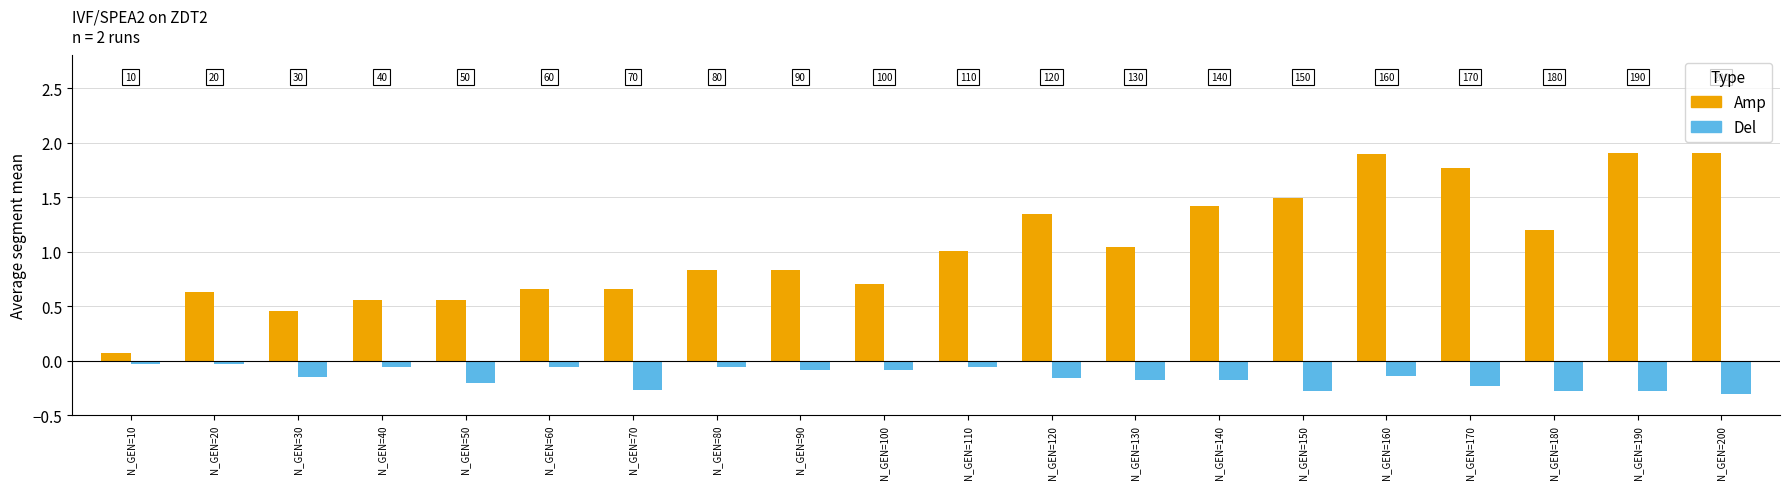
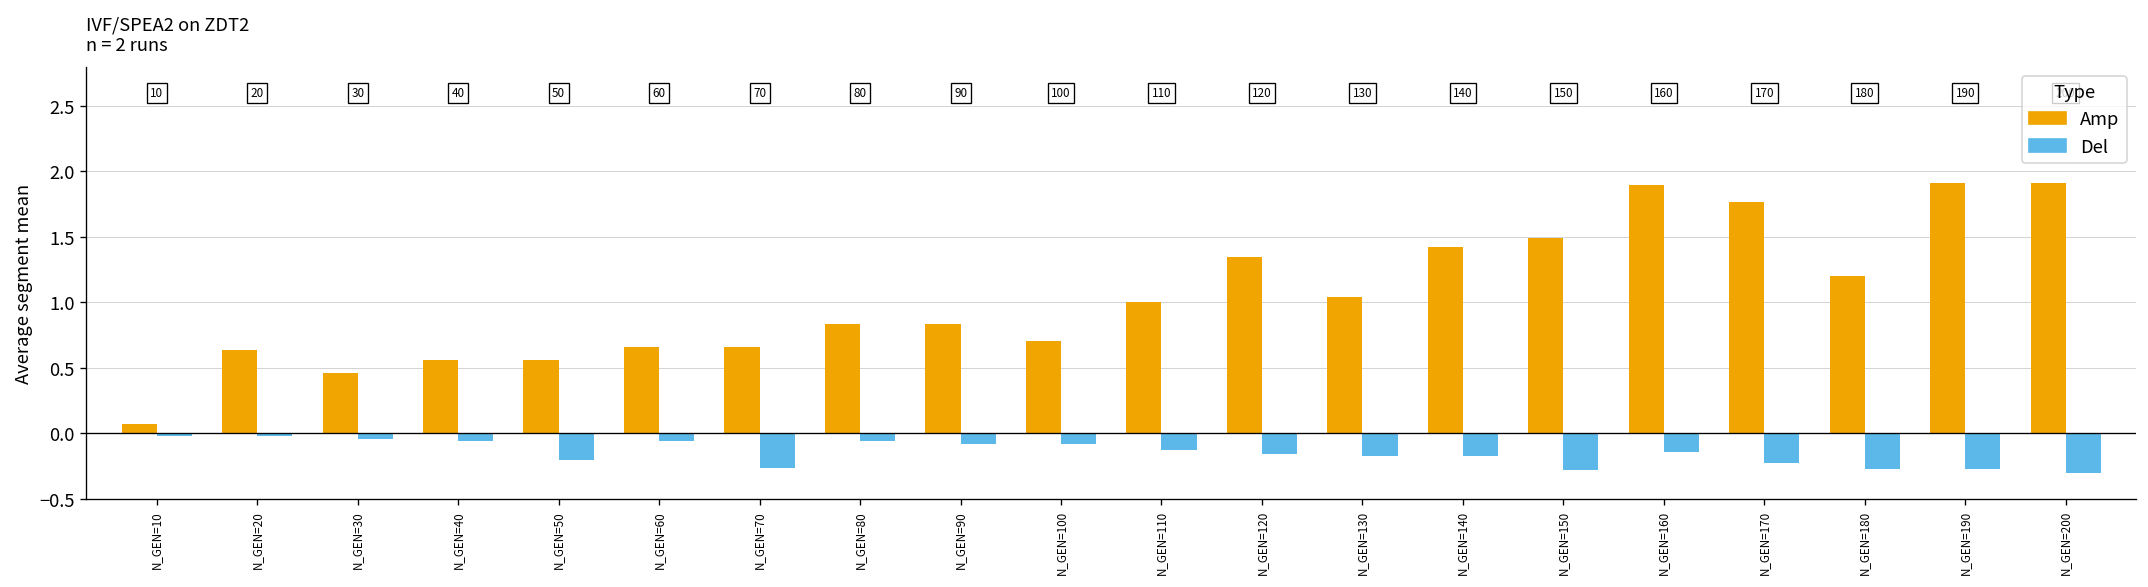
  {
    "Amp": {
      "N_GEN=10": 0.07,
      "N_GEN=20": 0.63,
      "N_GEN=30": 0.46,
      "N_GEN=40": 0.56,
      "N_GEN=50": 0.56,
      "N_GEN=60": 0.66,
      "N_GEN=70": 0.66,
      "N_GEN=80": 0.83,
      "N_GEN=90": 0.83,
      "N_GEN=100": 0.71,
      "N_GEN=110": 1.00,
      "N_GEN=120": 1.34,
      "N_GEN=130": 1.04,
      "N_GEN=140": 1.42,
      "N_GEN=150": 1.49,
      "N_GEN=160": 1.89,
      "N_GEN=170": 1.76,
      "N_GEN=180": 1.20,
      "N_GEN=190": 1.91,
      "N_GEN=200": 1.91
    },
    "Del": {
      "N_GEN=10": -0.03,
      "N_GEN=20": -0.03,
-     "N_GEN=30": -0.15,
+     "N_GEN=30": -0.05,
      "N_GEN=40": -0.06,
      "N_GEN=50": -0.20,
      "N_GEN=60": -0.06,
      "N_GEN=70": -0.27,
      "N_GEN=80": -0.06,
      "N_GEN=90": -0.08,
      "N_GEN=100": -0.08,
-     "N_GEN=110": -0.06,
+     "N_GEN=110": -0.13,
      "N_GEN=120": -0.16,
      "N_GEN=130": -0.18,
      "N_GEN=140": -0.18,
      "N_GEN=150": -0.28,
      "N_GEN=160": -0.14,
      "N_GEN=170": -0.23,
      "N_GEN=180": -0.27,
      "N_GEN=190": -0.27,
      "N_GEN=200": -0.30
    }
  }
